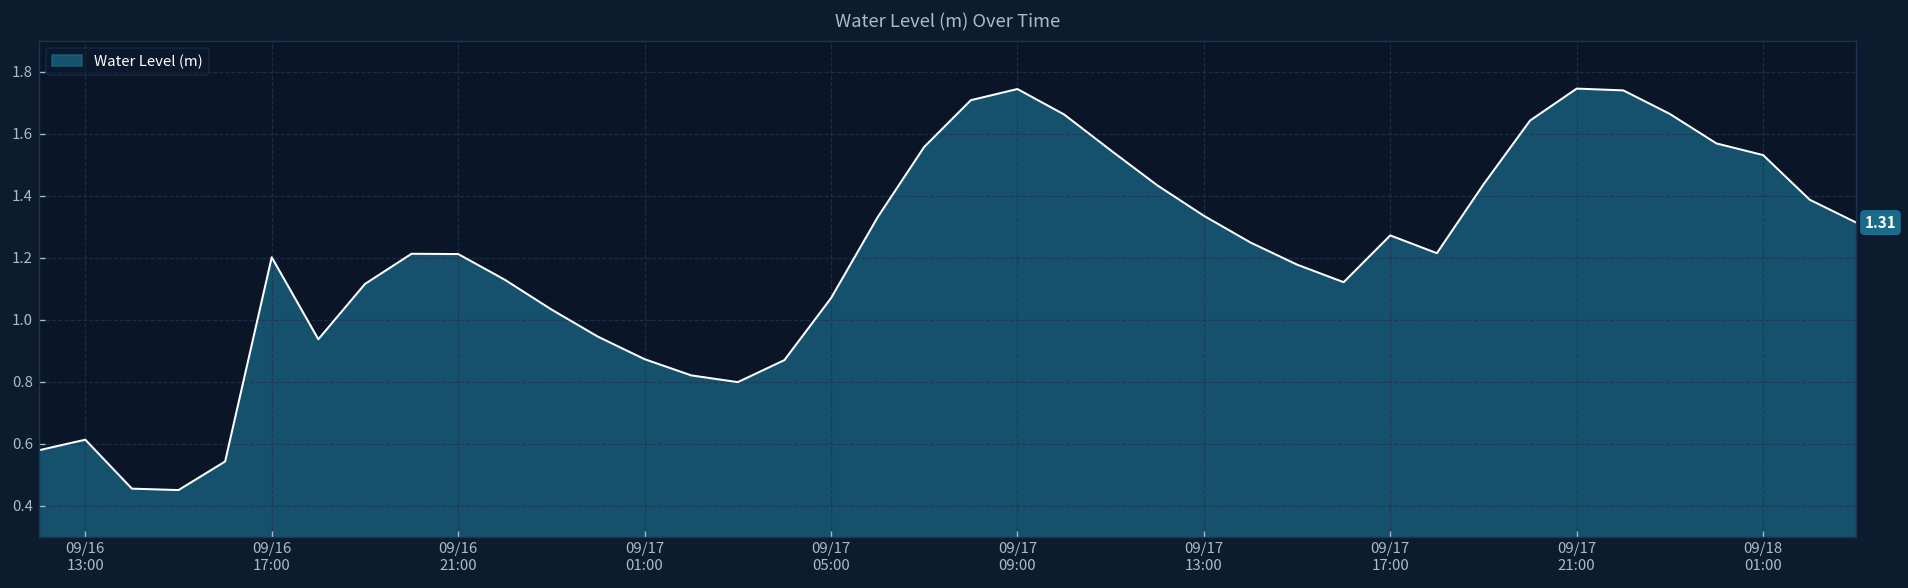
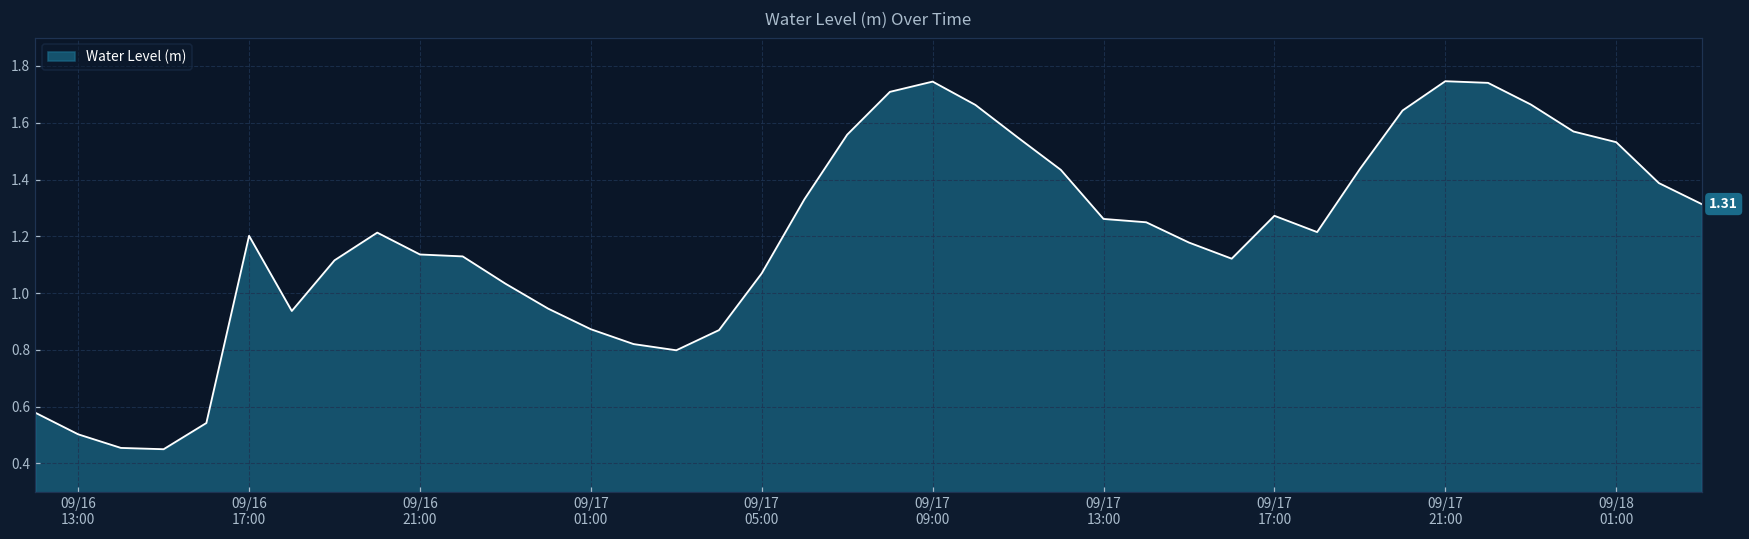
  {
-   "09/16 13:00": 0.61,
+   "09/16 13:00": 0.50,
    "09/16 17:00": 1.20,
-   "09/16 21:00": 1.21,
+   "09/16 21:00": 1.14,
    "09/17 01:00": 0.87,
    "09/17 05:00": 1.07,
    "09/17 09:00": 1.74,
-   "09/17 13:00": 1.34,
+   "09/17 13:00": 1.26,
    "09/17 17:00": 1.27,
    "09/17 21:00": 1.75,
    "09/18 01:00": 1.53
  }
